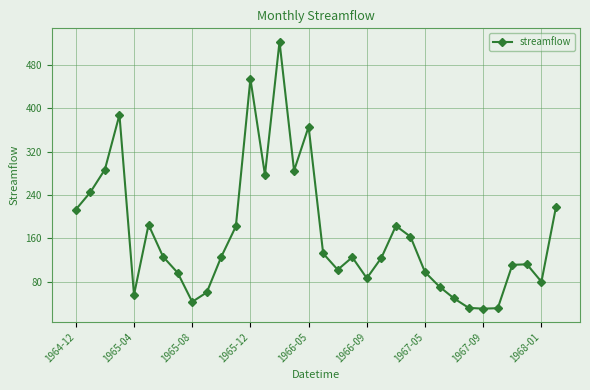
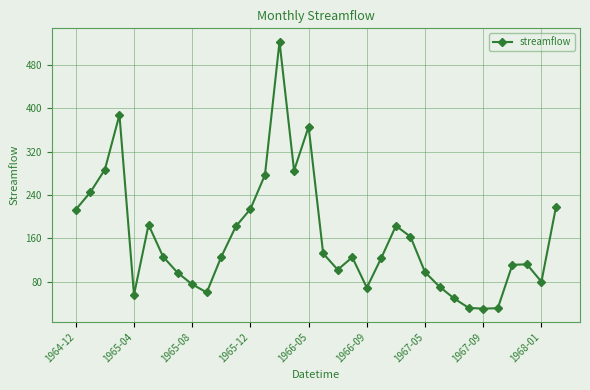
  {
    "1964-12": 210,
    "1965-04": 60,
-   "1965-08": 40,
-   "1965-12": 450,
+   "1965-08": 80,
+   "1965-12": 210,
    "1966-05": 370,
-   "1966-09": 90,
+   "1966-09": 70,
    "1967-05": 100,
    "1967-09": 30,
    "1968-01": 80
  }
